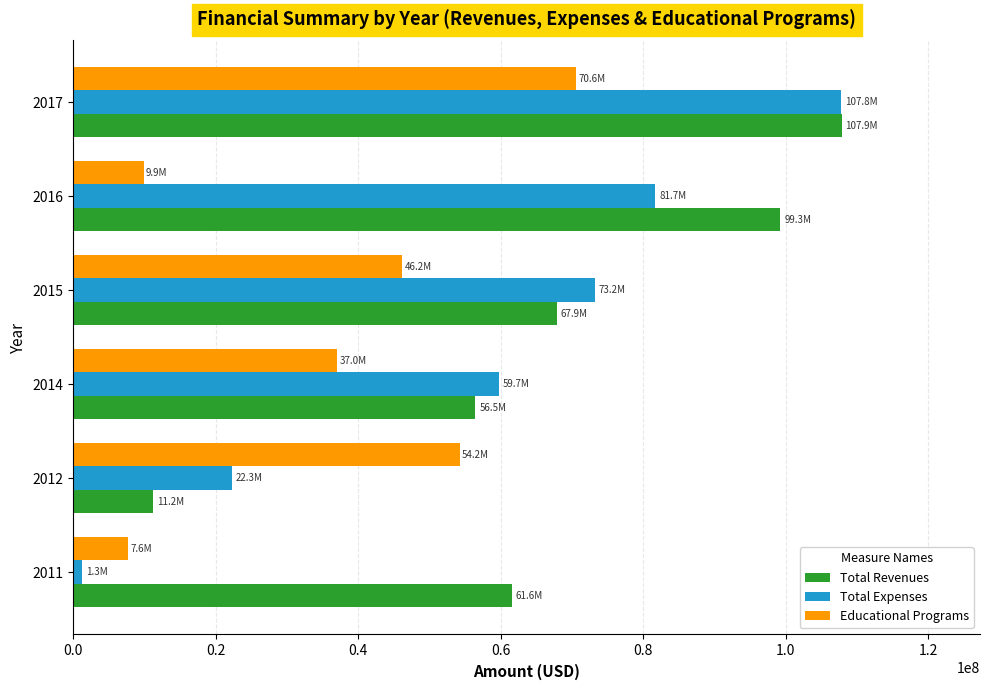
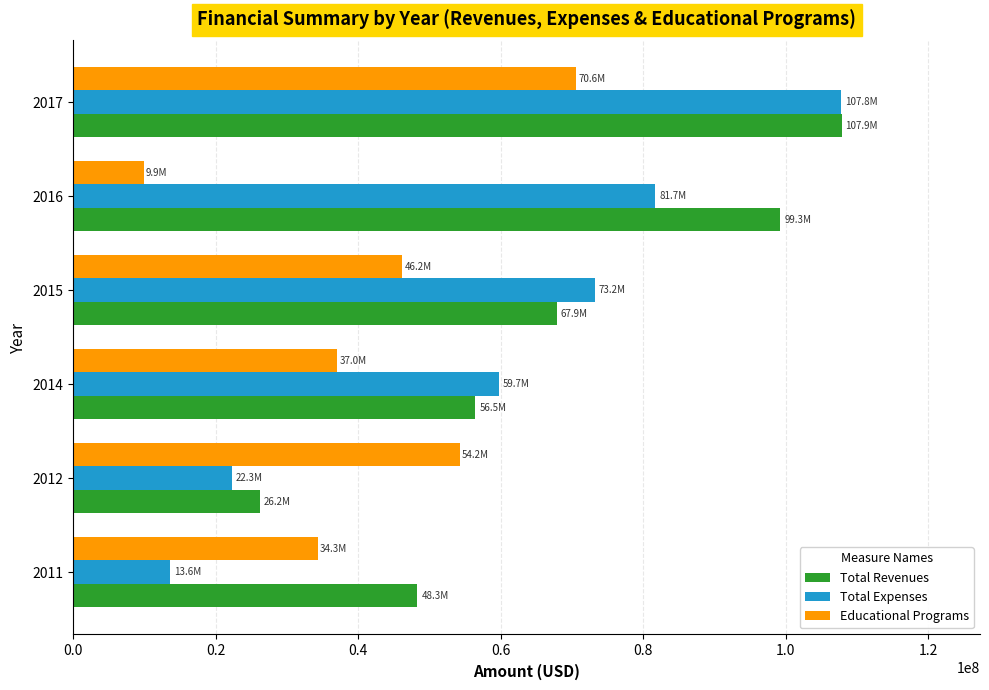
  {
    "Total Revenues": {
      "2017": "107.9M",
      "2016": "99.3M",
      "2015": "67.9M",
      "2014": "56.5M",
-     "2012": "11.2M",
-     "2011": "61.6M"
+     "2012": "26.2M",
+     "2011": "48.3M"
    },
    "Total Expenses": {
      "2017": "107.8M",
      "2016": "81.7M",
      "2015": "73.2M",
      "2014": "59.7M",
      "2012": "22.3M",
-     "2011": "1.3M"
+     "2011": "13.6M"
    },
    "Educational Programs": {
      "2017": "70.6M",
      "2016": "9.9M",
      "2015": "46.2M",
      "2014": "37.0M",
      "2012": "54.2M",
-     "2011": "7.6M"
+     "2011": "34.3M"
    }
  }
